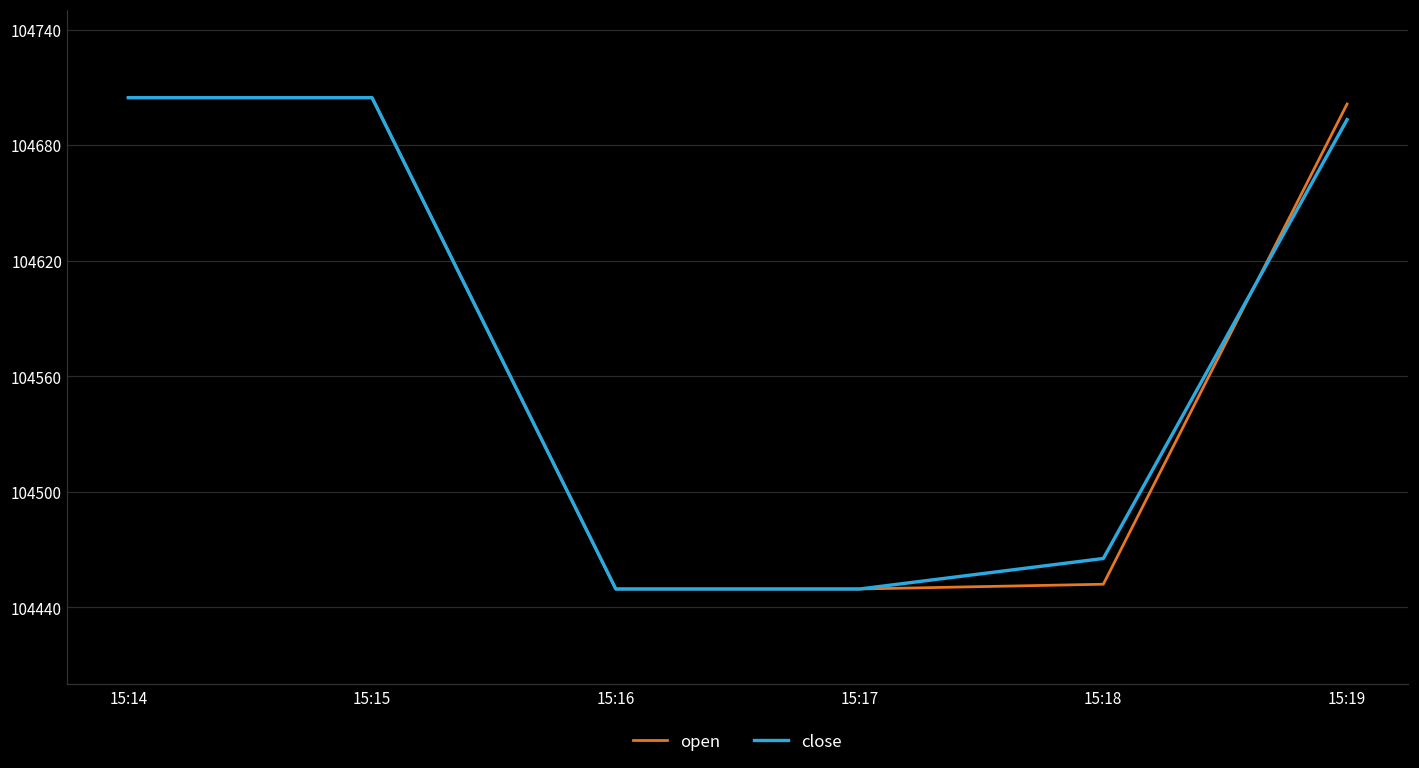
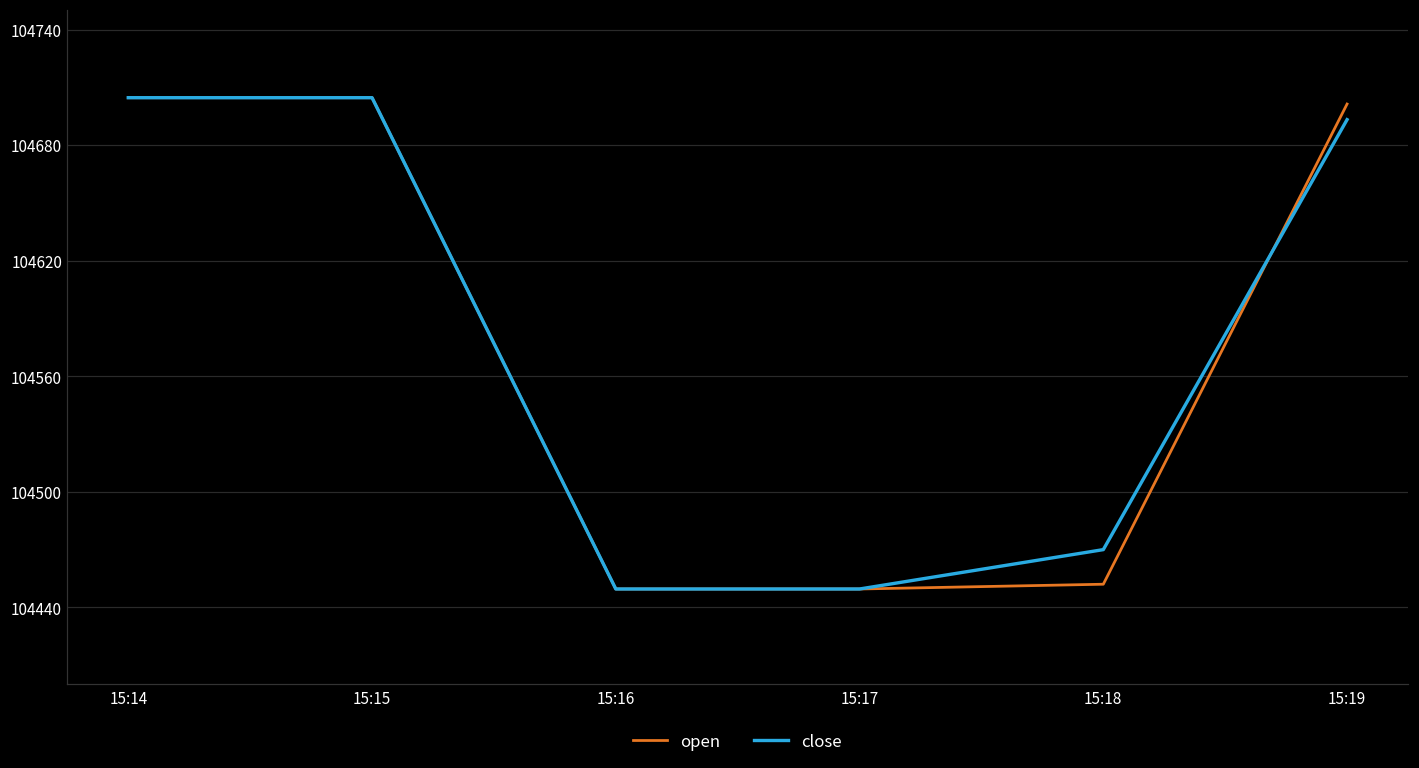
  {
    "open": {
      "15:18": 104452,
      "15:19": 104701
    },
    "close": {
-     "15:18": 104465,
+     "15:18": 104470,
      "15:19": 104693
    }
  }
